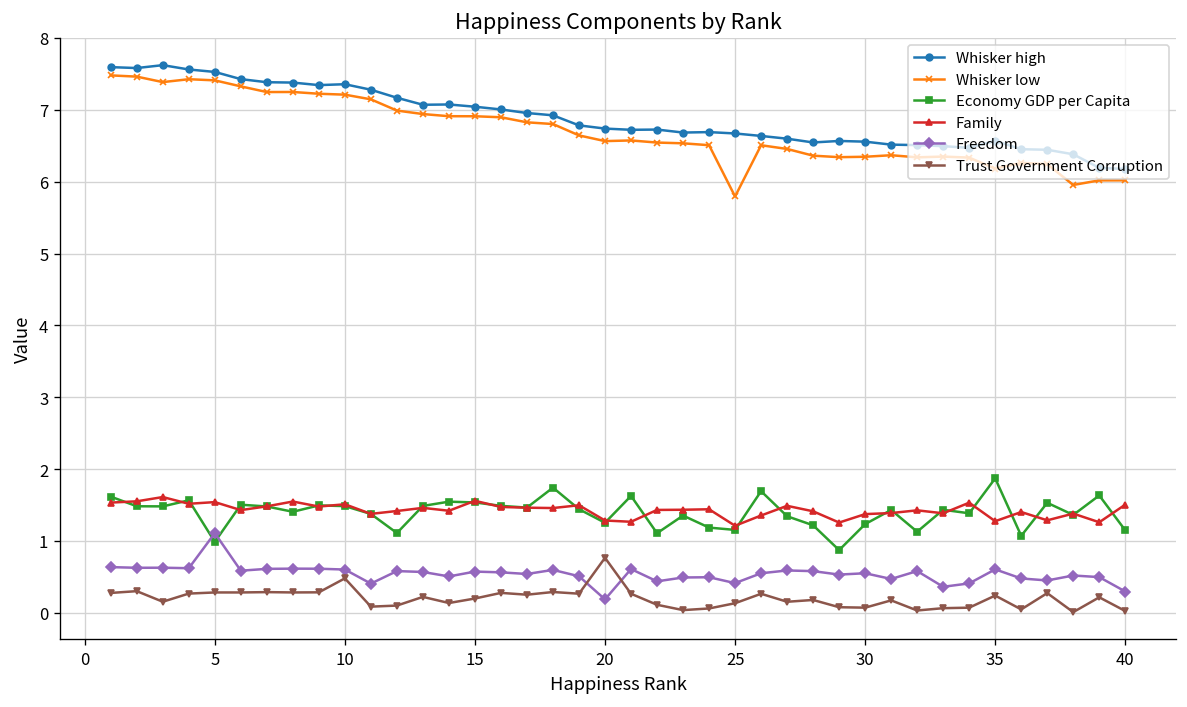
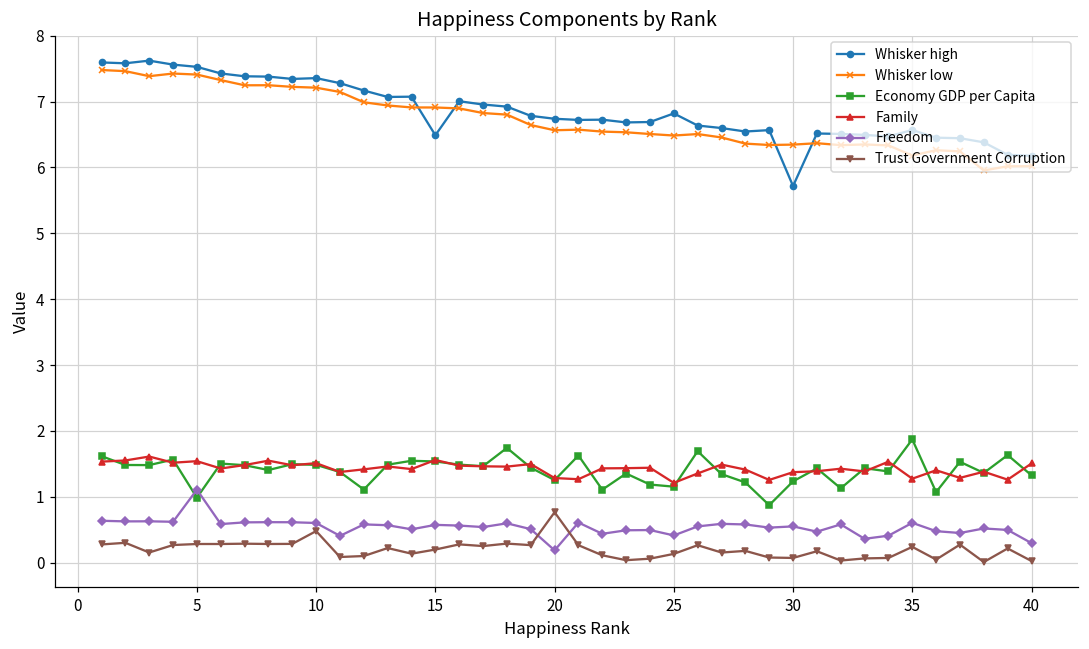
  {
    "Whisker high": {
      "5": 7.5,
      "10": 7.4,
-     "15": 7.0,
+     "15": 6.5,
      "20": 6.7,
-     "25": 6.7,
-     "30": 6.6
+     "25": 6.8,
+     "30": 5.7
    },
    "Whisker low": {
      "5": 7.4,
      "10": 7.2,
      "15": 6.9,
      "20": 6.6,
-     "25": 5.8,
+     "25": 6.5,
      "30": 6.3
    },
    "Economy GDP per Capita": {
      "5": 1.0,
      "25": 1.2,
      "30": 1.2,
      "35": 1.9,
-     "40": 1.1
+     "40": 1.3
    },
    "Family": {
      "5": 1.5,
      "25": 1.2,
      "30": 1.4,
      "35": 1.3,
      "40": 1.5
    },
    "Freedom": {
      "5": 1.1,
      "10": 0.6,
      "15": 0.6,
      "20": 0.2,
      "25": 0.4,
      "30": 0.6,
      "35": 0.6,
      "40": 0.3
    },
    "Trust Government Corruption": {
      "5": 0.3,
      "10": 0.5,
      "15": 0.2,
      "20": 0.8,
      "25": 0.1,
      "30": 0.1,
      "35": 0.2,
      "40": 0.0
    }
  }
